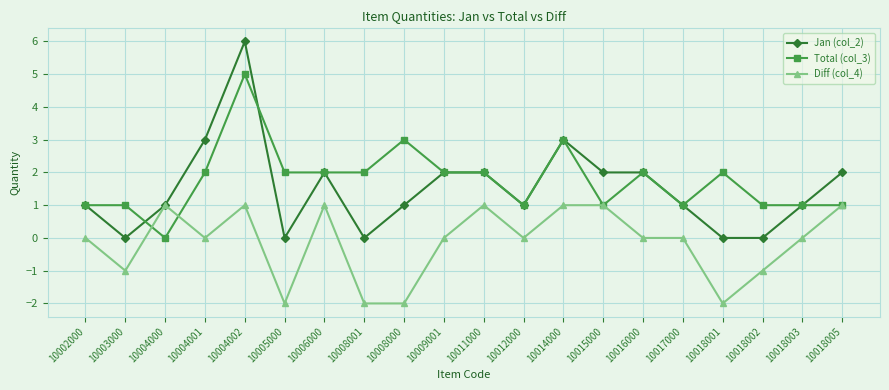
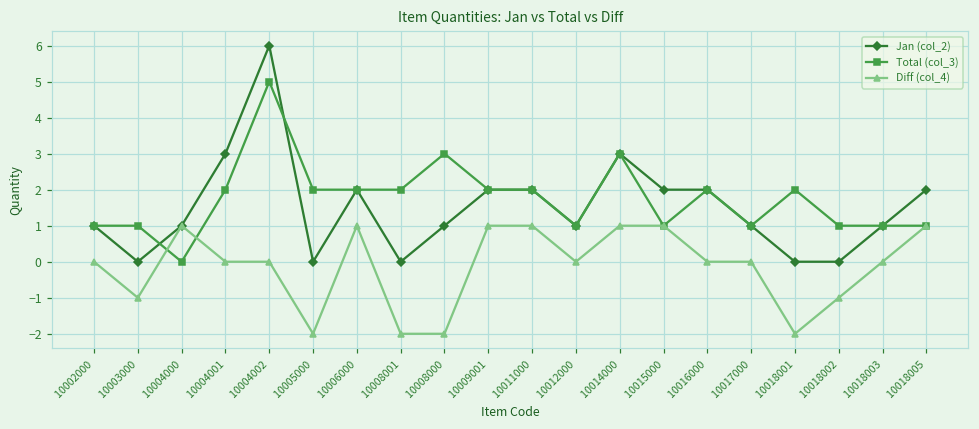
  {
    "Diff (col_4)": {
      "10002000": 0,
      "10003000": -1,
      "10004001": 0,
-     "10004002": 1,
+     "10004002": 0,
      "10005000": -2,
      "10006000": 1,
      "10008001": -2,
      "10008000": -2,
-     "10009001": 0,
+     "10009001": 1,
      "10011000": 1,
      "10012000": 0,
      "10014000": 1,
      "10016000": 0,
      "10017000": 0,
      "10018001": -2,
      "10018002": -1,
      "10018003": 0
    }
  }
